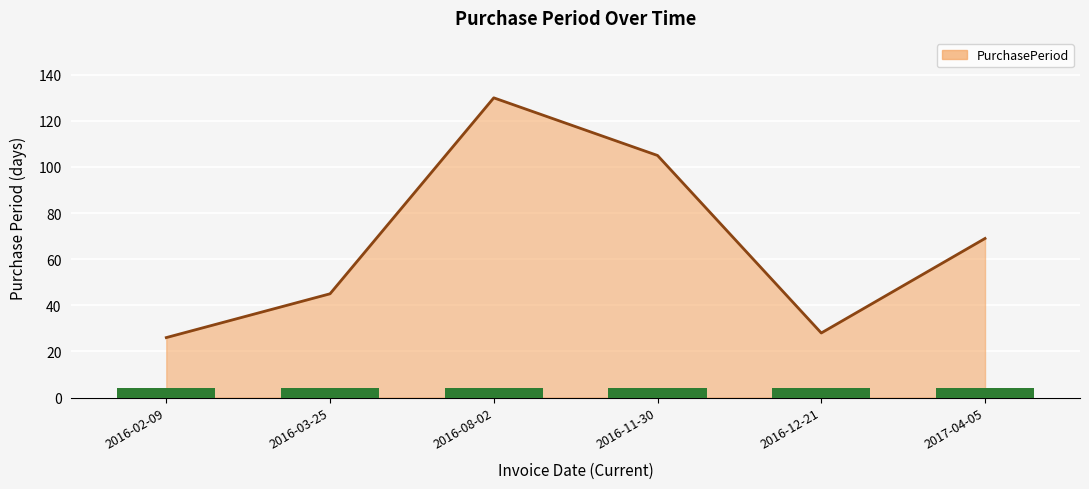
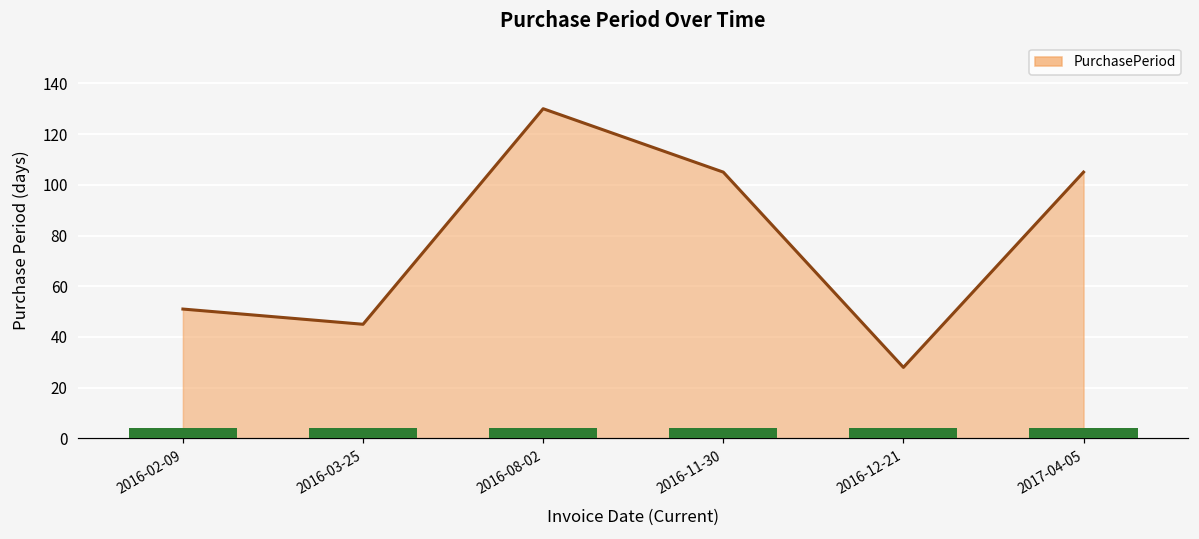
  {
    "PurchasePeriod": {
-     "2016-02-09": 26,
+     "2016-02-09": 51,
      "2016-03-25": 45,
      "2016-08-02": 130,
      "2016-11-30": 105,
      "2016-12-21": 28,
-     "2017-04-05": 69
+     "2017-04-05": 105
    }
  }
